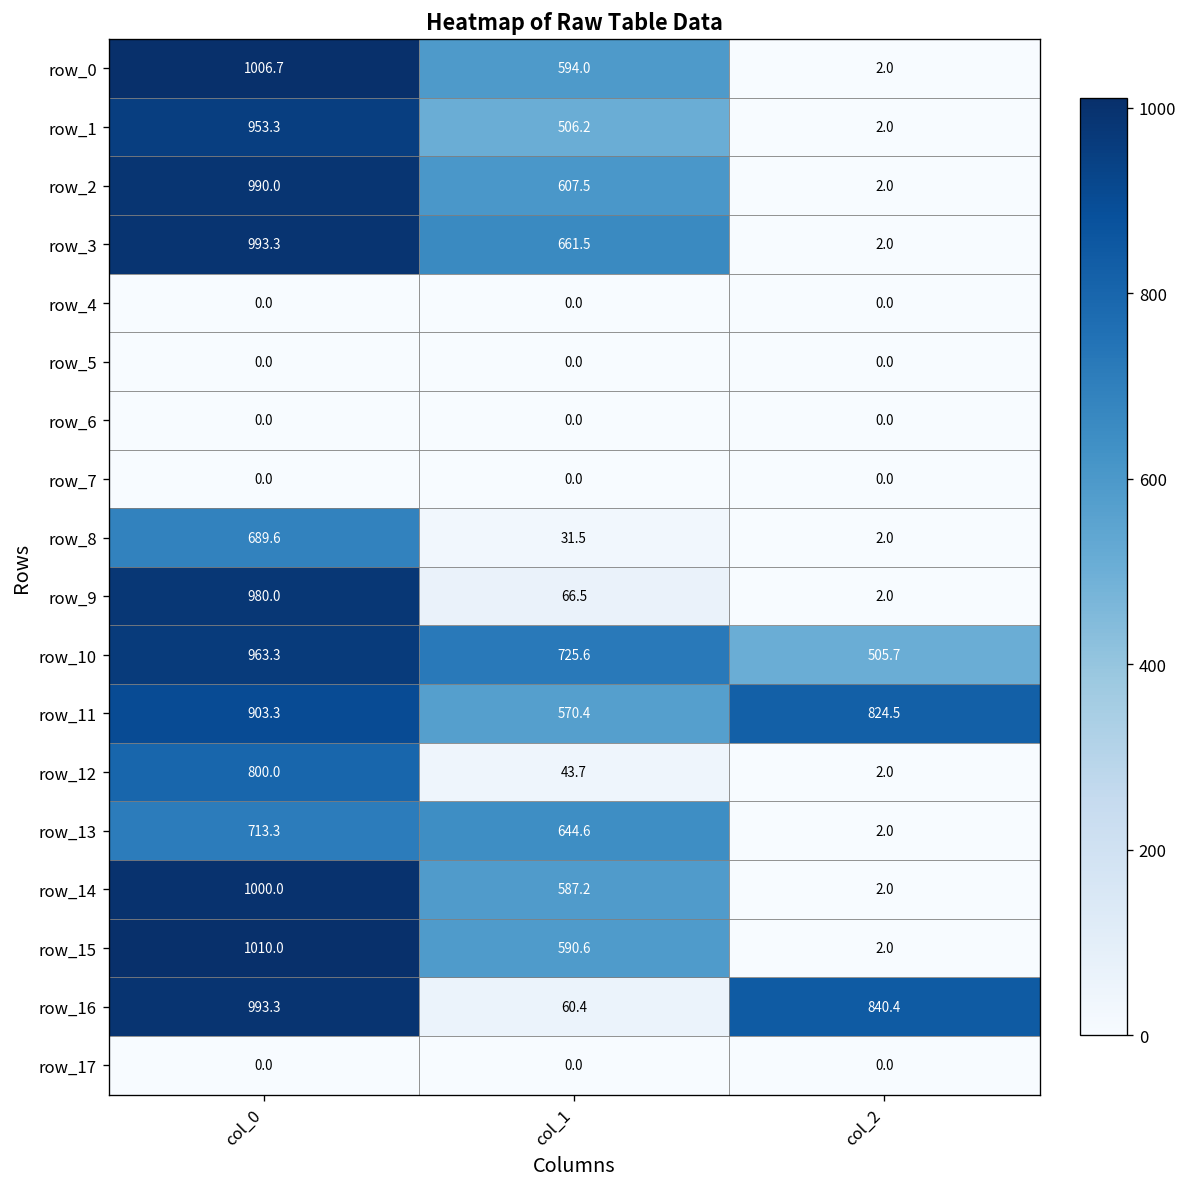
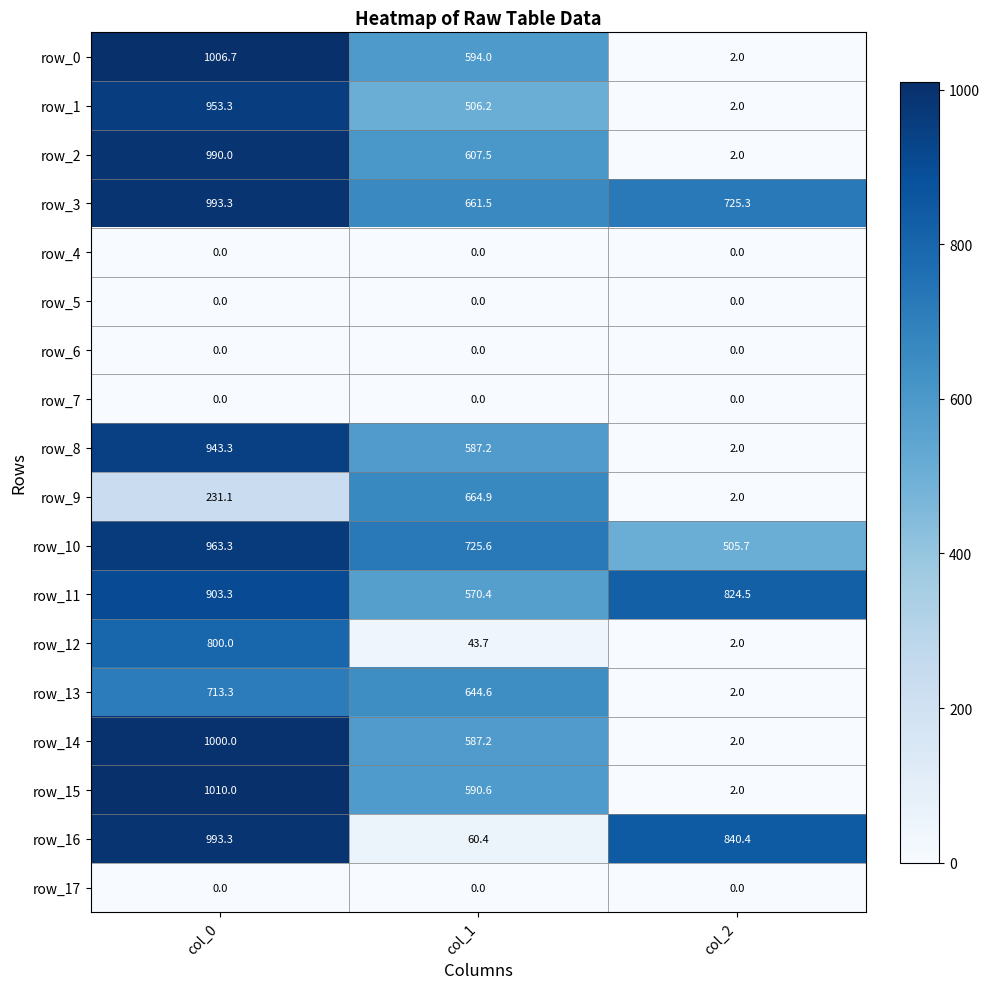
  {
    "row_0": {
      "col_0": 1006.7,
      "col_1": 594.0,
      "col_2": 2.0
    },
    "row_1": {
      "col_0": 953.3,
      "col_1": 506.2,
      "col_2": 2.0
    },
    "row_2": {
      "col_0": 990.0,
      "col_1": 607.5,
      "col_2": 2.0
    },
    "row_3": {
      "col_0": 993.3,
      "col_1": 661.5,
-     "col_2": 2.0
+     "col_2": 725.3
    },
    "row_4": {
      "col_0": 0.0,
      "col_1": 0.0,
      "col_2": 0.0
    },
    "row_5": {
      "col_0": 0.0,
      "col_1": 0.0,
      "col_2": 0.0
    },
    "row_6": {
      "col_0": 0.0,
      "col_1": 0.0,
      "col_2": 0.0
    },
    "row_7": {
      "col_0": 0.0,
      "col_1": 0.0,
      "col_2": 0.0
    },
    "row_8": {
-     "col_0": 689.6,
-     "col_1": 31.5,
+     "col_0": 943.3,
+     "col_1": 587.2,
      "col_2": 2.0
    },
    "row_9": {
-     "col_0": 980.0,
-     "col_1": 66.5,
+     "col_0": 231.1,
+     "col_1": 664.9,
      "col_2": 2.0
    },
    "row_10": {
      "col_0": 963.3,
      "col_1": 725.6,
      "col_2": 505.7
    },
    "row_11": {
      "col_0": 903.3,
      "col_1": 570.4,
      "col_2": 824.5
    },
    "row_12": {
      "col_0": 800.0,
      "col_1": 43.7,
      "col_2": 2.0
    },
    "row_13": {
      "col_0": 713.3,
      "col_1": 644.6,
      "col_2": 2.0
    },
    "row_14": {
      "col_0": 1000.0,
      "col_1": 587.2,
      "col_2": 2.0
    },
    "row_15": {
      "col_0": 1010.0,
      "col_1": 590.6,
      "col_2": 2.0
    },
    "row_16": {
      "col_0": 993.3,
      "col_1": 60.4,
      "col_2": 840.4
    },
    "row_17": {
      "col_0": 0.0,
      "col_1": 0.0,
      "col_2": 0.0
    }
  }
